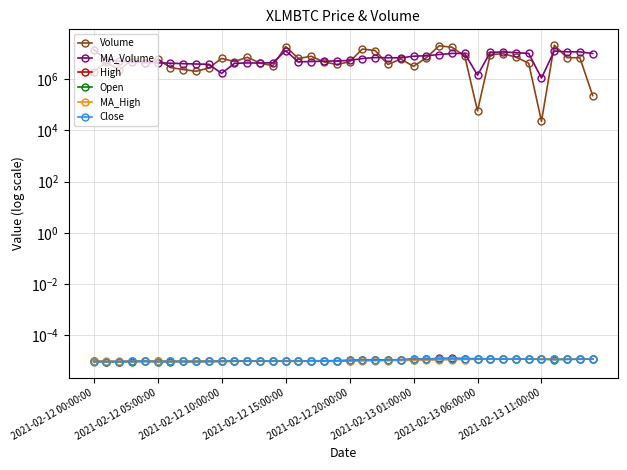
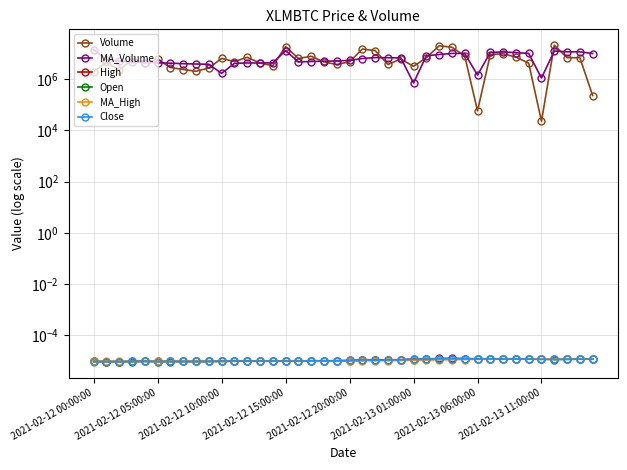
  {
    "Volume": {
      "2021-02-12 05:00:00": 6000000,
      "2021-02-12 10:00:00": 6000000,
      "2021-02-12 15:00:00": 20000000,
      "2021-02-13 01:00:00": 3000000,
      "2021-02-13 06:00:00": 60000,
      "2021-02-13 11:00:00": 20000
    },
    "MA_Volume": {
      "2021-02-12 05:00:00": 4000000,
      "2021-02-12 10:00:00": 2000000,
      "2021-02-12 15:00:00": 10000000,
-     "2021-02-13 01:00:00": 8000000,
+     "2021-02-13 01:00:00": 700000,
      "2021-02-13 06:00:00": 1000000,
      "2021-02-13 11:00:00": 1100000
    }
  }
